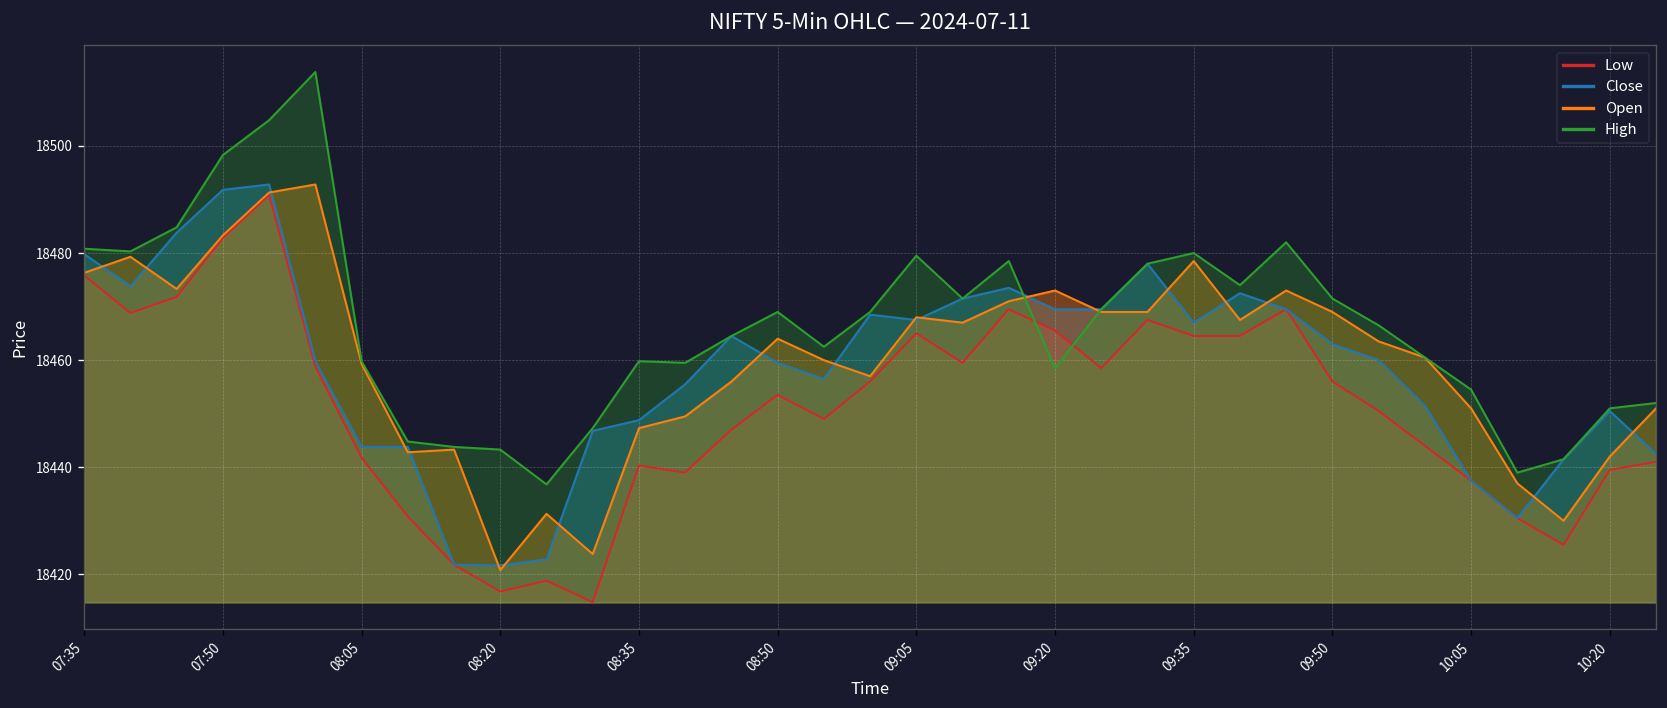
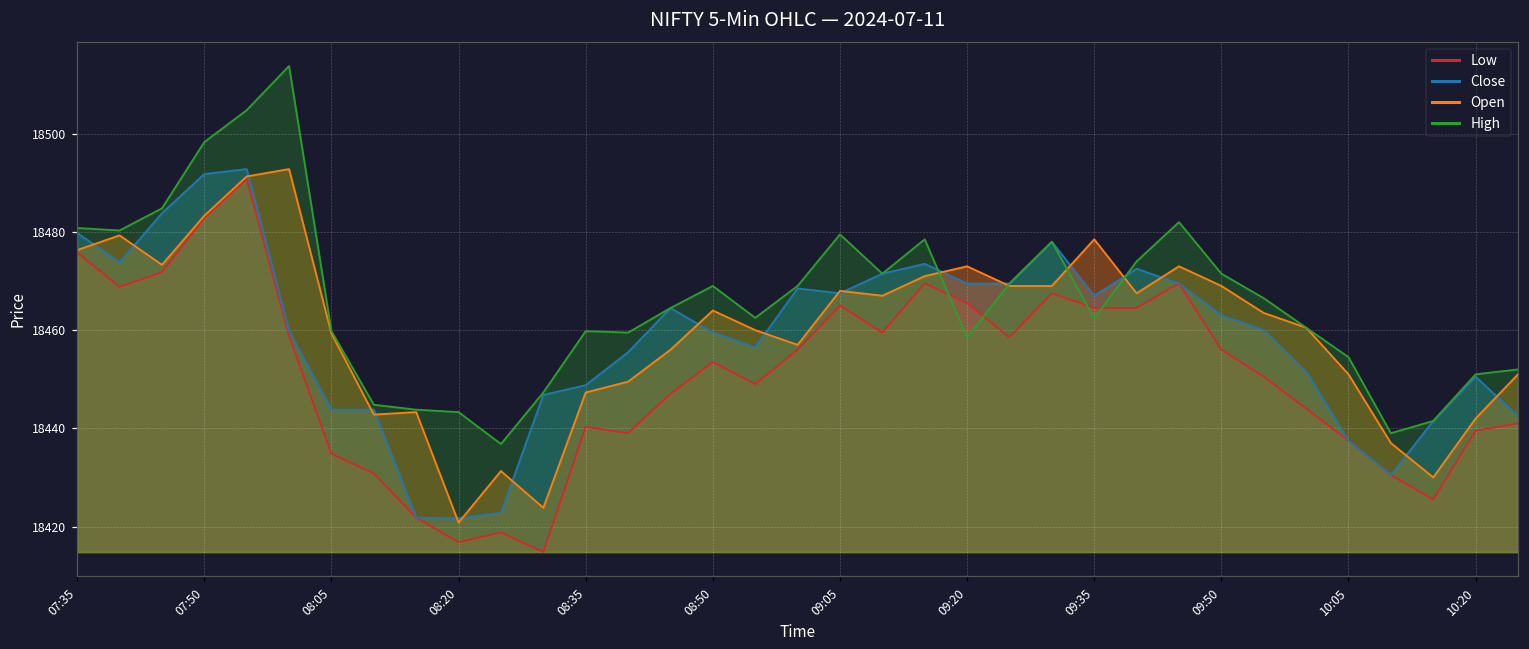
  {
    "Low": {
-     "08:05": 18442,
+     "08:05": 18435,
      "08:20": 18417,
      "08:35": 18440,
      "08:50": 18454,
      "09:05": 18465,
      "09:20": 18466,
      "09:35": 18465,
      "09:50": 18456,
      "10:20": 18440
    },
    "Close": {
      "07:35": 18480,
      "07:50": 18492,
      "08:05": 18444,
      "08:20": 18422,
      "08:35": 18449,
      "08:50": 18460,
      "09:20": 18470,
      "09:35": 18467,
      "09:50": 18463
    },
    "Open": {
      "08:20": 18421,
      "08:35": 18447,
      "08:50": 18464,
      "09:20": 18473,
      "09:35": 18479,
      "09:50": 18469,
      "10:05": 18451,
      "10:20": 18442
    },
    "High": {
      "07:35": 18481,
      "07:50": 18498,
      "08:20": 18443,
      "08:35": 18460,
      "08:50": 18469,
      "09:05": 18480,
      "09:20": 18459,
-     "09:35": 18480,
+     "09:35": 18462,
      "09:50": 18472,
      "10:05": 18455
    }
  }
